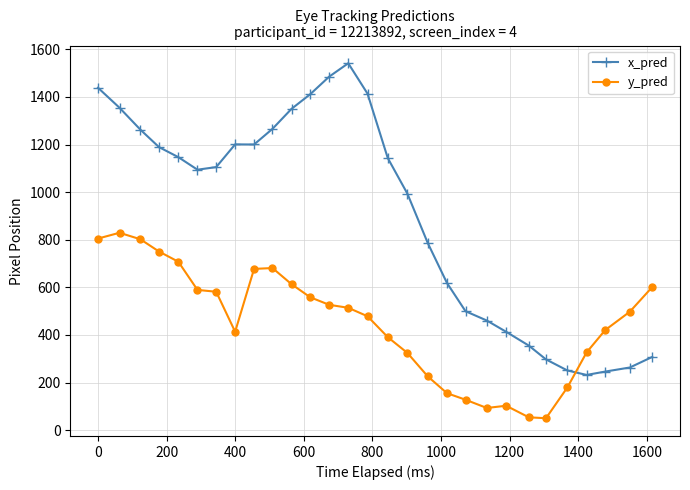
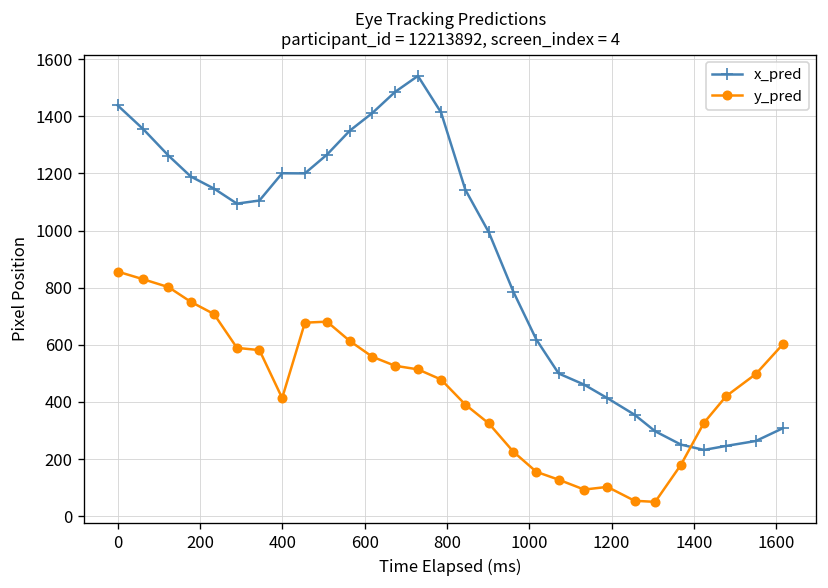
  {
    "x_pred": {
      "0": 1440,
      "400": 1200
    },
    "y_pred": {
-     "0": 810,
+     "0": 860,
      "400": 410
    }
  }
